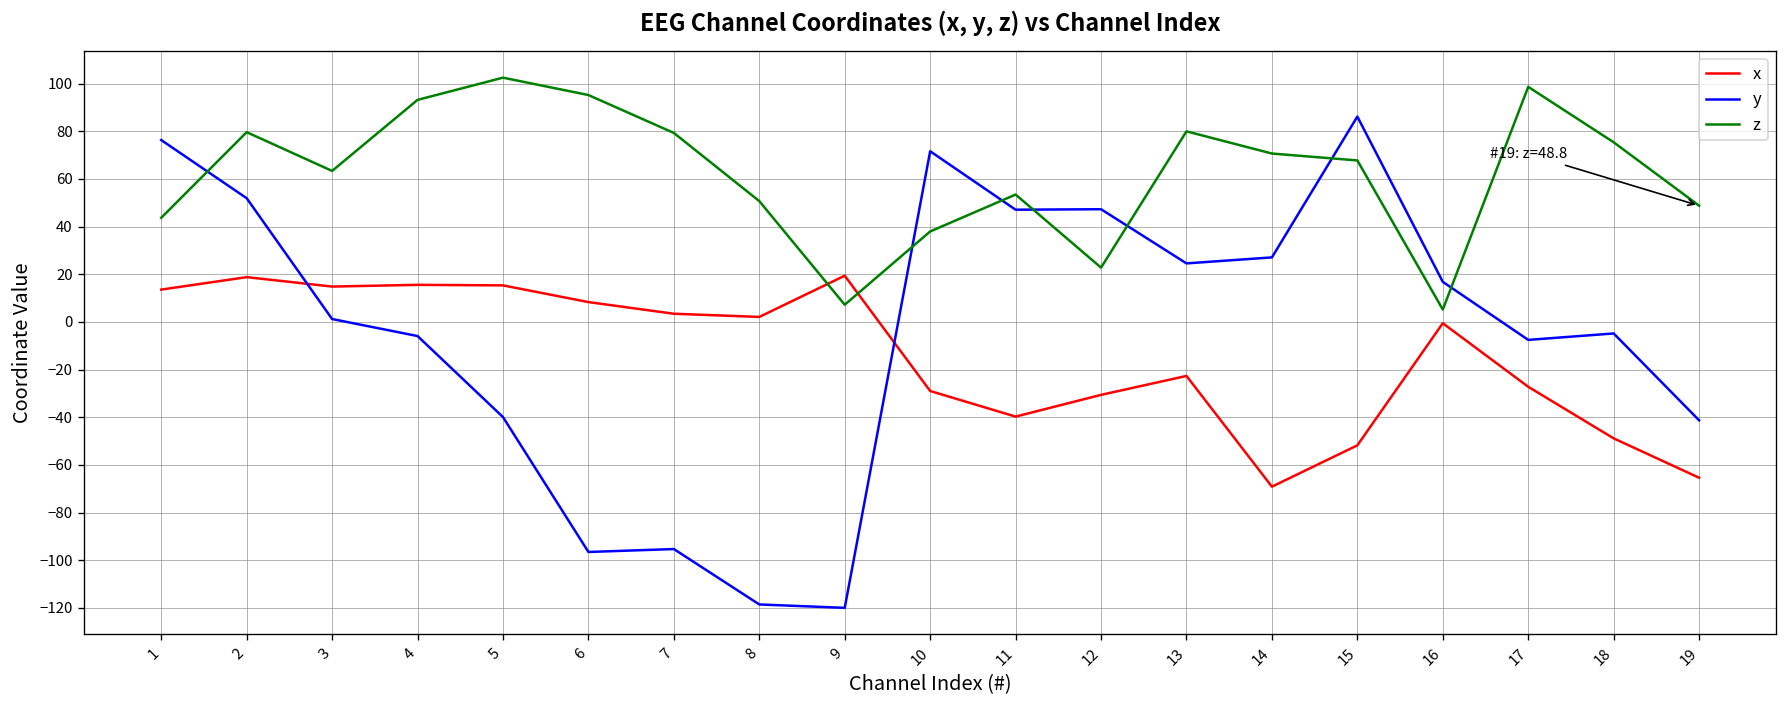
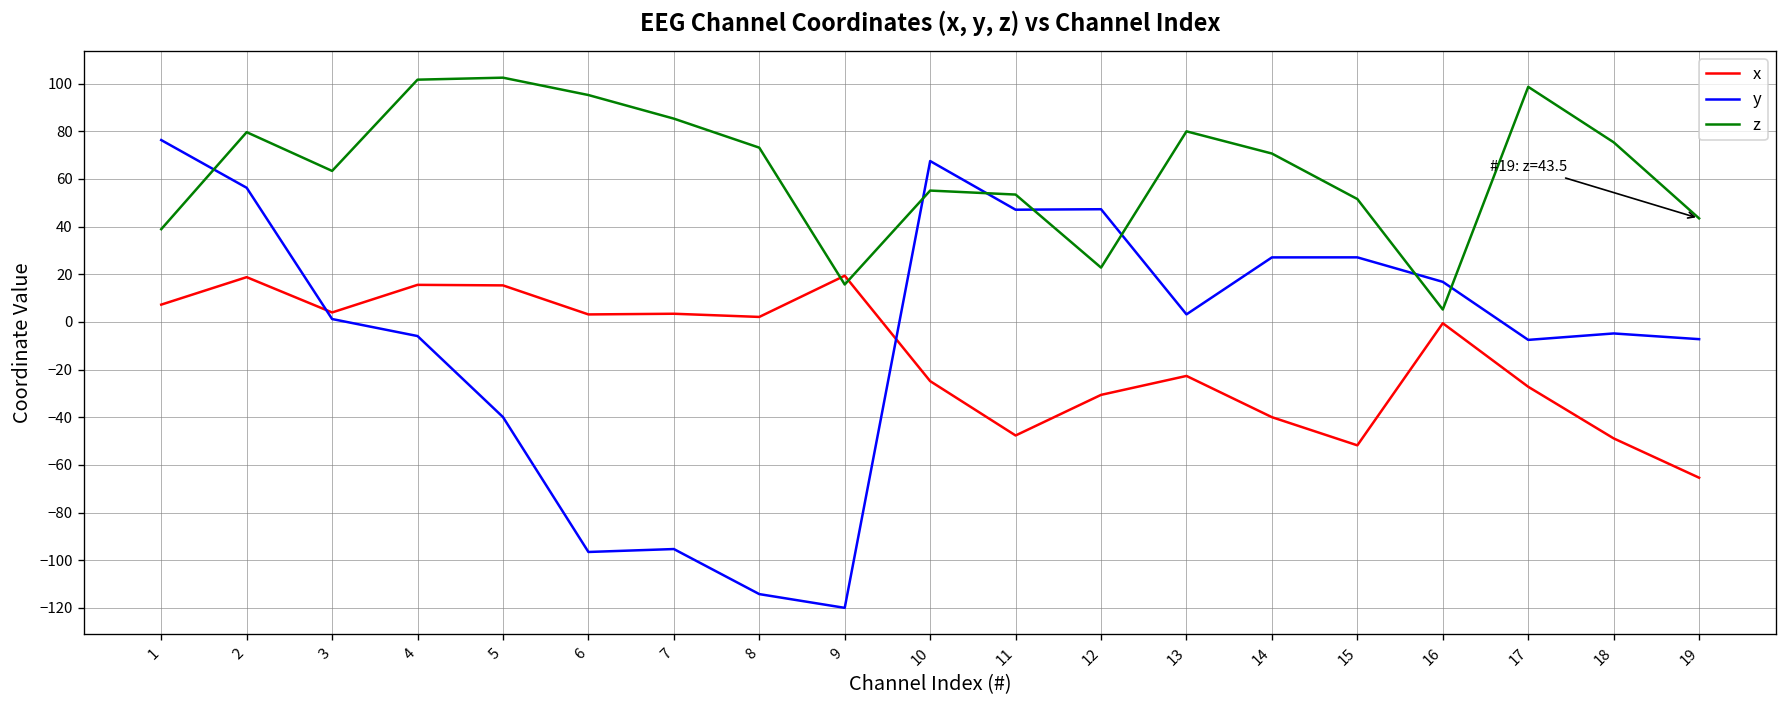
  {
    "x": {
-     "1": 14,
+     "1": 7,
      "2": 19,
-     "3": 15,
+     "3": 4,
      "4": 16,
      "5": 15,
-     "6": 8,
+     "6": 3,
      "7": 3,
      "8": 2,
      "9": 19,
-     "10": -29,
-     "11": -40,
+     "10": -25,
+     "11": -48,
      "12": -31,
      "13": -23,
-     "14": -69,
+     "14": -40,
      "15": -52,
      "16": -1,
      "17": -27,
      "18": -49,
      "19": -65
    },
    "y": {
      "1": 76,
-     "2": 52,
+     "2": 56,
      "3": 1,
      "4": -6,
      "5": -40,
      "6": -97,
      "7": -95,
-     "8": -119,
+     "8": -114,
      "9": -120,
-     "10": 72,
+     "10": 68,
      "11": 47,
      "12": 47,
-     "13": 25,
+     "13": 3,
      "14": 27,
-     "15": 86,
+     "15": 27,
      "16": 17,
      "17": -8,
      "18": -5,
-     "19": -41
+     "19": -7
    },
    "z": {
-     "1": 44,
-     "4": 93,
-     "7": 79,
-     "8": 51,
-     "9": 7,
-     "10": 38,
-     "15": 68,
-     "19": 48.8
+     "1": 39,
+     "4": 102,
+     "7": 85,
+     "8": 73,
+     "9": 16,
+     "10": 55,
+     "15": 52,
+     "19": 43.5
    }
  }
